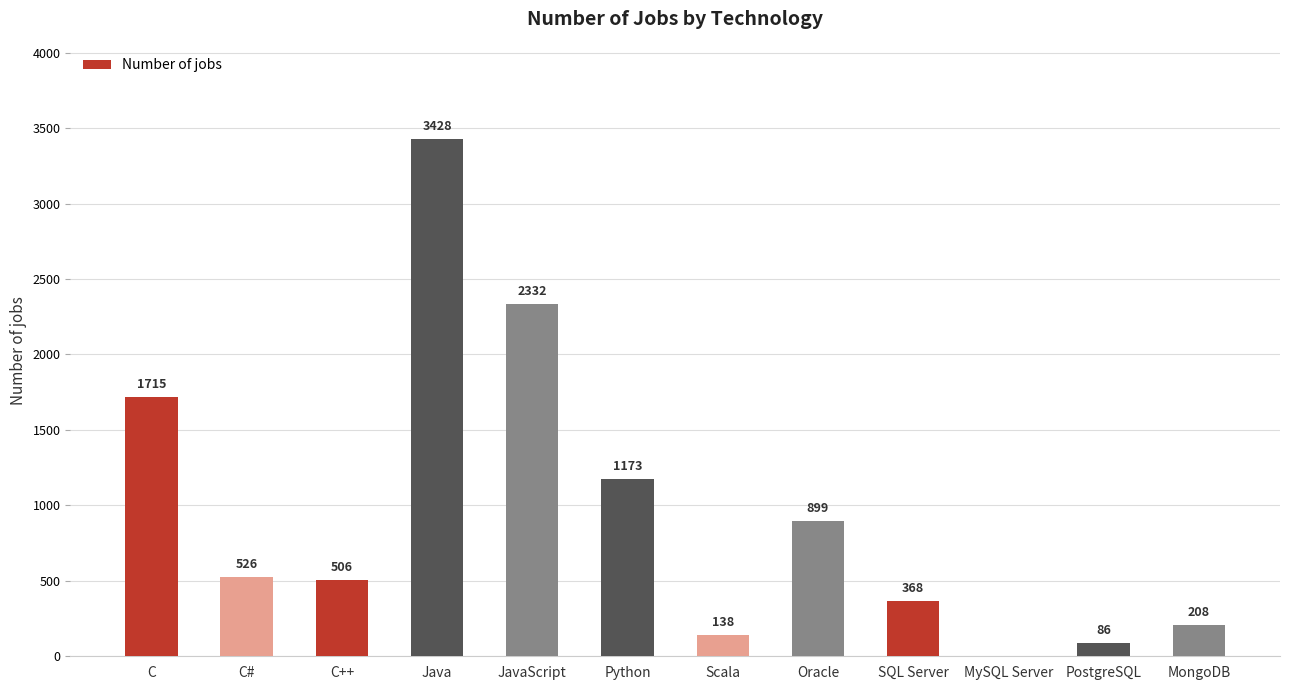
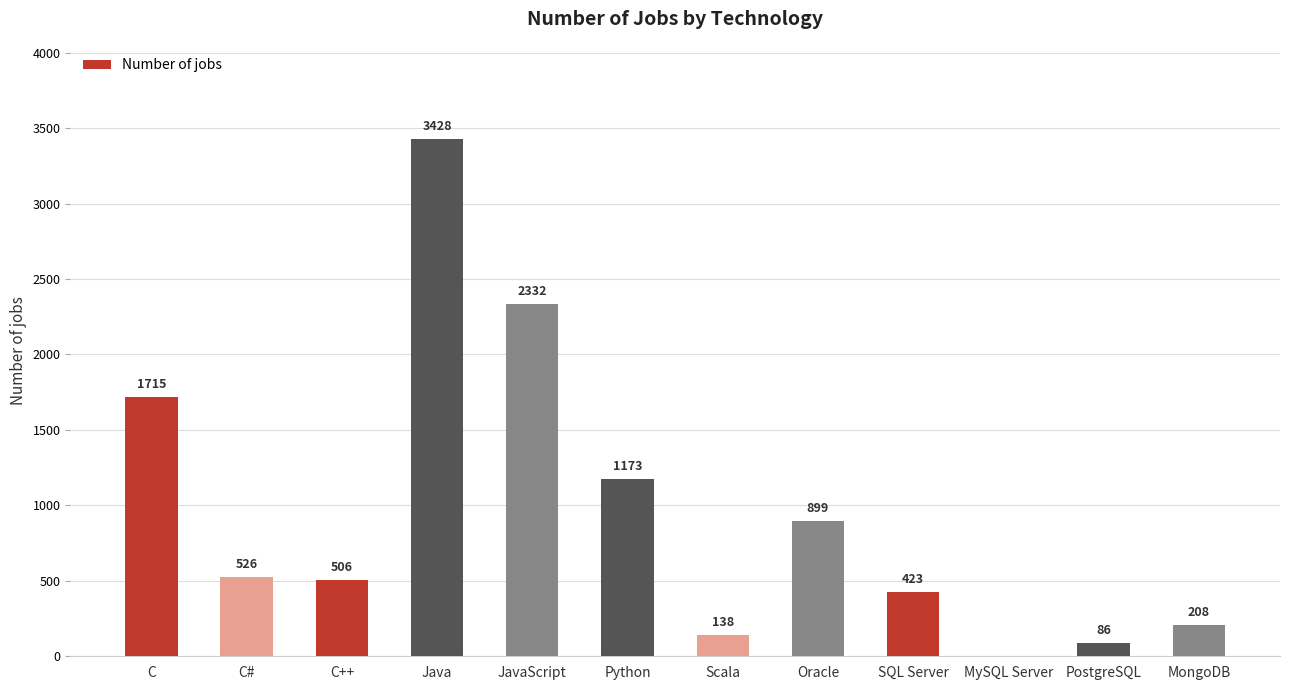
  {
    "C": 1715,
    "C#": 526,
    "C++": 506,
    "Java": 3428,
    "JavaScript": 2332,
    "Python": 1173,
    "Scala": 138,
    "Oracle": 899,
-   "SQL Server": 368,
+   "SQL Server": 423,
    "PostgreSQL": 86,
    "MongoDB": 208
  }
